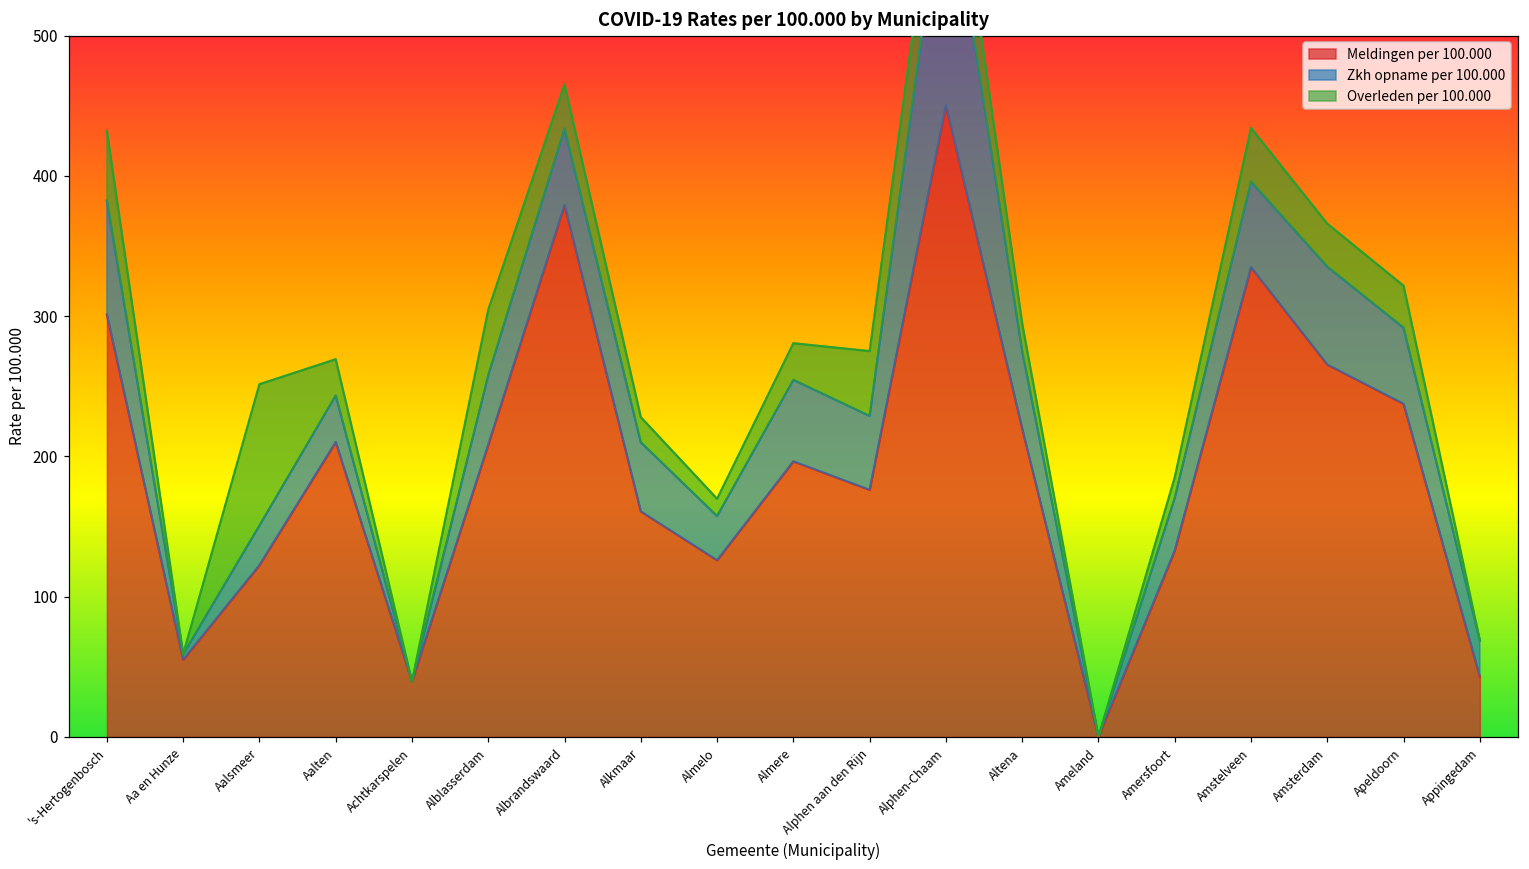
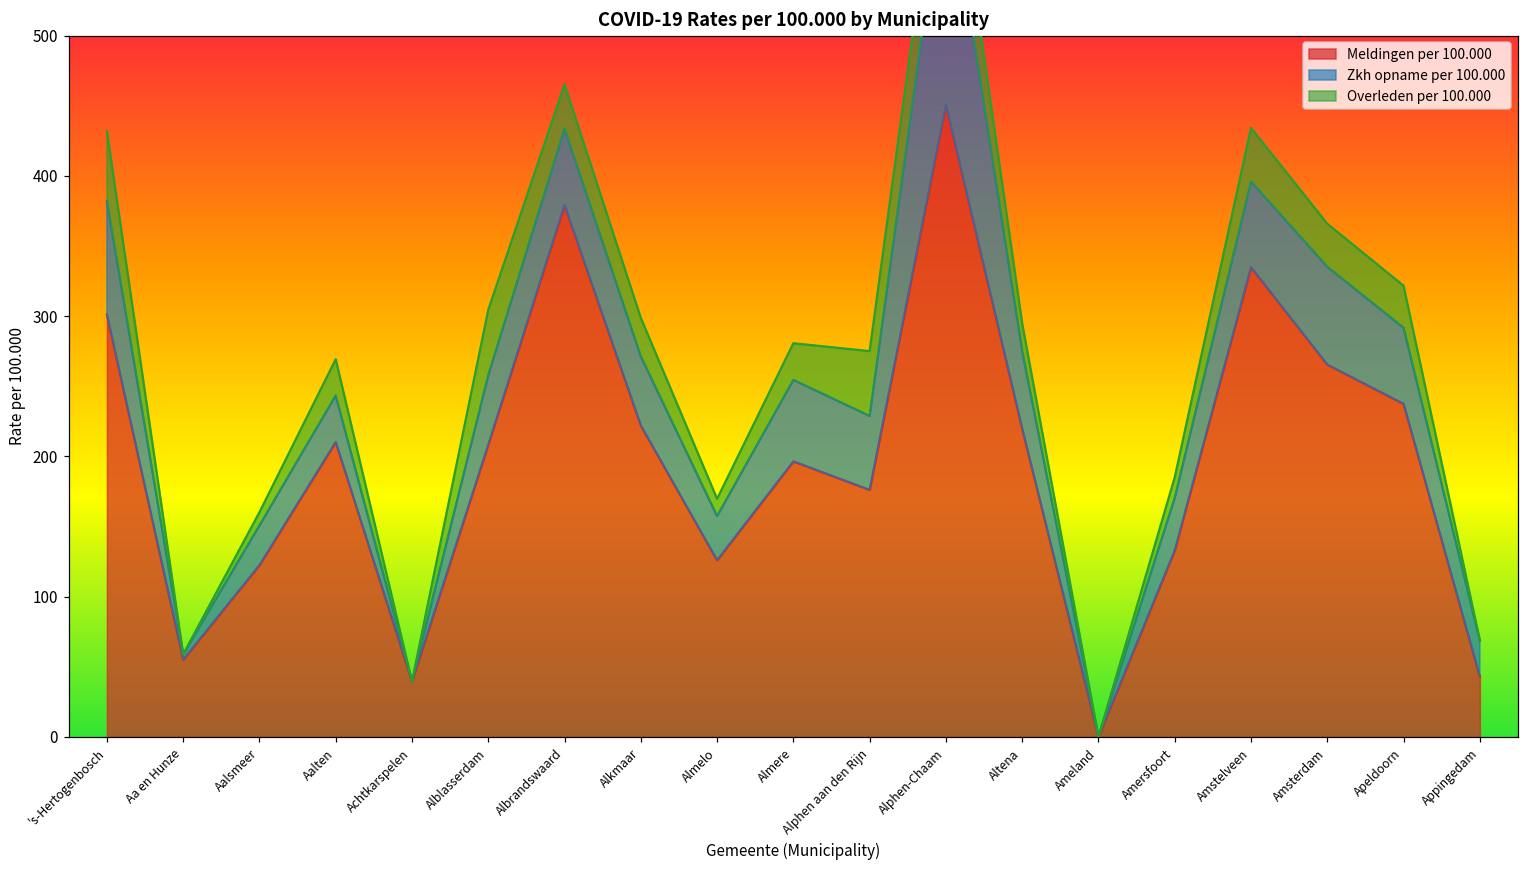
  {
    "Meldingen per 100.000": {
      "'s-Hertogenbosch": 301,
      "Aa en Hunze": 55,
      "Aalsmeer": 122,
      "Aalten": 210,
      "Alblasserdam": 208,
      "Albrandswaard": 379,
-     "Alkmaar": 161,
+     "Alkmaar": 222,
      "Almelo": 126,
      "Almere": 196,
      "Alphen aan den Rijn": 176,
      "Alphen-Chaam": 450,
      "Altena": 220,
      "Amersfoort": 133,
      "Amstelveen": 335,
      "Amsterdam": 265,
      "Apeldoorn": 237,
      "Appingedam": 43
    },
    "Zkh opname per 100.000": {
      "'s-Hertogenbosch": 81,
      "Aalsmeer": 28,
      "Aalten": 33,
      "Alblasserdam": 50,
      "Albrandswaard": 55,
      "Alkmaar": 49,
      "Almelo": 32,
      "Almere": 58,
      "Alphen aan den Rijn": 53,
      "Altena": 55,
      "Amersfoort": 38,
      "Amstelveen": 61,
      "Amsterdam": 70,
      "Apeldoorn": 54
    },
    "Overleden per 100.000": {
      "'s-Hertogenbosch": 50,
-     "Aalsmeer": 101,
+     "Aalsmeer": 9,
      "Aalten": 26,
      "Alblasserdam": 47,
      "Albrandswaard": 31,
-     "Alkmaar": 18,
+     "Alkmaar": 27,
      "Almelo": 12,
      "Almere": 26,
      "Alphen aan den Rijn": 46,
      "Altena": 20,
      "Amersfoort": 15,
      "Amstelveen": 38,
      "Amsterdam": 31,
      "Apeldoorn": 30
    }
  }
